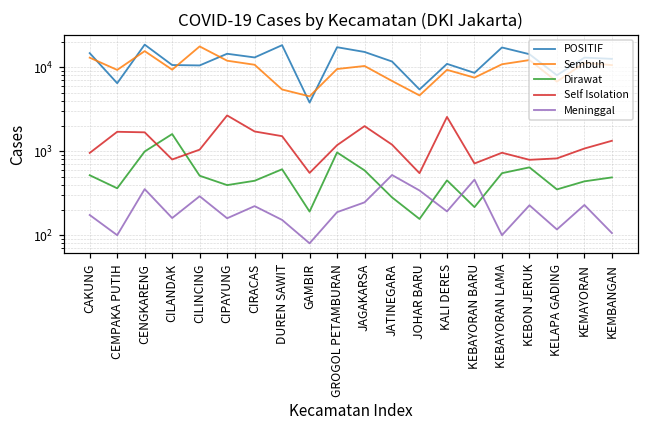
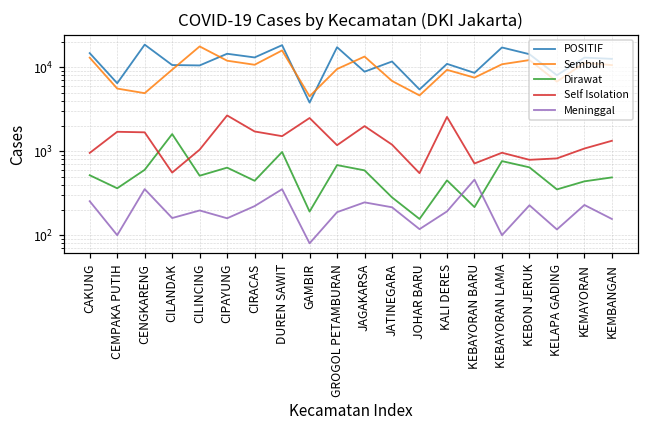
  {
    "POSITIF": {
      "CAKUNG": 15000,
      "CEMPAKA PUTIH": 6000,
      "CENGKARENG": 19000,
      "CILANDAK": 11000,
      "CILINCING": 11000,
      "CIPAYUNG": 15000,
      "CIRACAS": 13000,
      "DUREN SAWIT": 18000,
      "GAMBIR": 4000,
      "GROGOL PETAMBURAN": 17000,
-     "JAGAKARSA": 15000,
+     "JAGAKARSA": 9000,
      "JATINEGARA": 12000,
      "JOHAR BARU": 5000,
      "KALI DERES": 11000,
      "KEBAYORAN BARU": 9000,
      "KEBAYORAN LAMA": 17000
    },
    "Sembuh": {
      "CAKUNG": 13000,
-     "CEMPAKA PUTIH": 9000,
-     "CENGKARENG": 16000,
+     "CEMPAKA PUTIH": 6000,
+     "CENGKARENG": 5000,
      "CILANDAK": 9000,
      "CILINCING": 18000,
      "CIPAYUNG": 12000,
      "CIRACAS": 11000,
-     "DUREN SAWIT": 5000,
+     "DUREN SAWIT": 16000,
      "GAMBIR": 5000,
      "GROGOL PETAMBURAN": 10000,
-     "JAGAKARSA": 10000,
+     "JAGAKARSA": 13000,
      "JATINEGARA": 7000,
      "JOHAR BARU": 5000,
      "KALI DERES": 9000,
      "KEBAYORAN BARU": 8000,
      "KEBAYORAN LAMA": 11000
    },
    "Dirawat": {
      "CAKUNG": 500,
      "CEMPAKA PUTIH": 400,
-     "CENGKARENG": 1000,
+     "CENGKARENG": 600,
      "CILANDAK": 1600,
      "CILINCING": 500,
-     "CIPAYUNG": 400,
+     "CIPAYUNG": 600,
      "CIRACAS": 400,
-     "DUREN SAWIT": 600,
+     "DUREN SAWIT": 1000,
      "GAMBIR": 190,
-     "GROGOL PETAMBURAN": 1000,
+     "GROGOL PETAMBURAN": 700,
      "JAGAKARSA": 600,
      "JATINEGARA": 280,
      "JOHAR BARU": 160,
      "KALI DERES": 500,
      "KEBAYORAN BARU": 220,
-     "KEBAYORAN LAMA": 500,
+     "KEBAYORAN LAMA": 800,
      "KEBON JERUK": 600,
      "KELAPA GADING": 400,
      "KEMAYORAN": 400,
      "KEMBANGAN": 500
    },
    "Self Isolation": {
      "CAKUNG": 1000,
      "CEMPAKA PUTIH": 1700,
      "CENGKARENG": 1700,
-     "CILANDAK": 800,
+     "CILANDAK": 600,
      "CILINCING": 1000,
      "CIPAYUNG": 2700,
      "CIRACAS": 1700,
      "DUREN SAWIT": 1500,
-     "GAMBIR": 600,
+     "GAMBIR": 2500,
      "GROGOL PETAMBURAN": 1200,
      "JAGAKARSA": 2000,
      "JATINEGARA": 1200,
      "JOHAR BARU": 500,
      "KALI DERES": 2600,
      "KEBAYORAN BARU": 700,
      "KEBAYORAN LAMA": 1000,
      "KEBON JERUK": 800,
      "KELAPA GADING": 800,
      "KEMAYORAN": 1100,
      "KEMBANGAN": 1300
    },
    "Meninggal": {
-     "CAKUNG": 170,
+     "CAKUNG": 250,
      "CEMPAKA PUTIH": 100,
      "CENGKARENG": 400,
      "CILANDAK": 160,
-     "CILINCING": 290,
+     "CILINCING": 200,
      "CIPAYUNG": 160,
      "CIRACAS": 220,
-     "DUREN SAWIT": 150,
+     "DUREN SAWIT": 400,
      "GAMBIR": 80,
      "GROGOL PETAMBURAN": 190,
      "JAGAKARSA": 250,
-     "JATINEGARA": 500,
-     "JOHAR BARU": 300,
+     "JATINEGARA": 220,
+     "JOHAR BARU": 120,
      "KALI DERES": 190,
      "KEBAYORAN BARU": 500,
      "KEBAYORAN LAMA": 100,
      "KEBON JERUK": 230,
      "KELAPA GADING": 120,
      "KEMAYORAN": 230,
-     "KEMBANGAN": 110
+     "KEMBANGAN": 160
    }
  }
